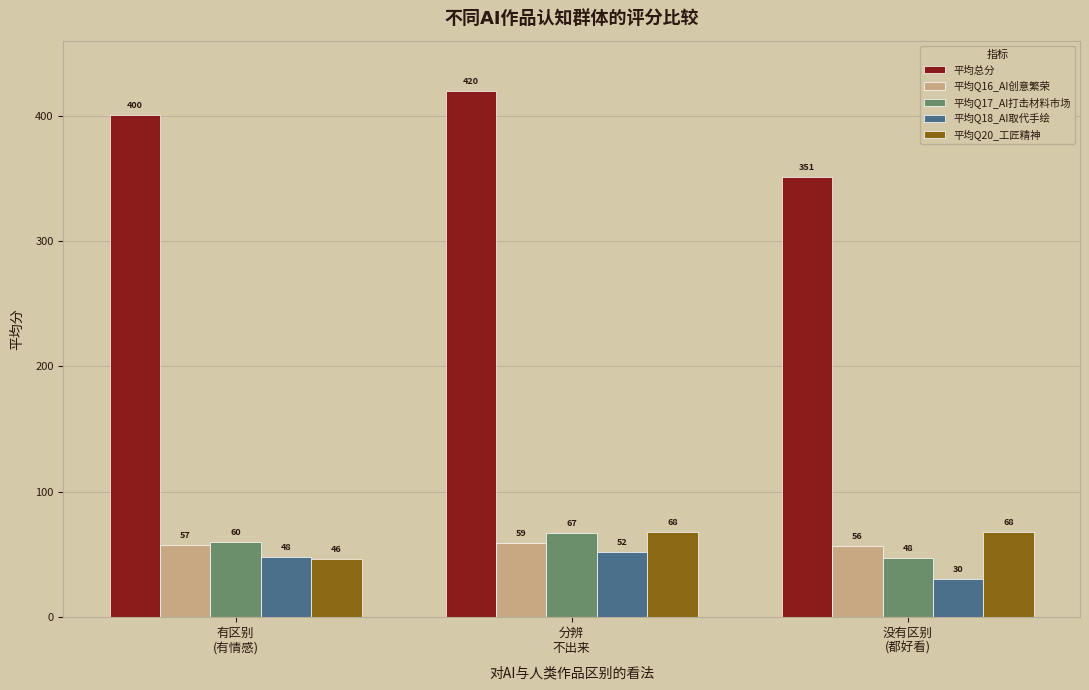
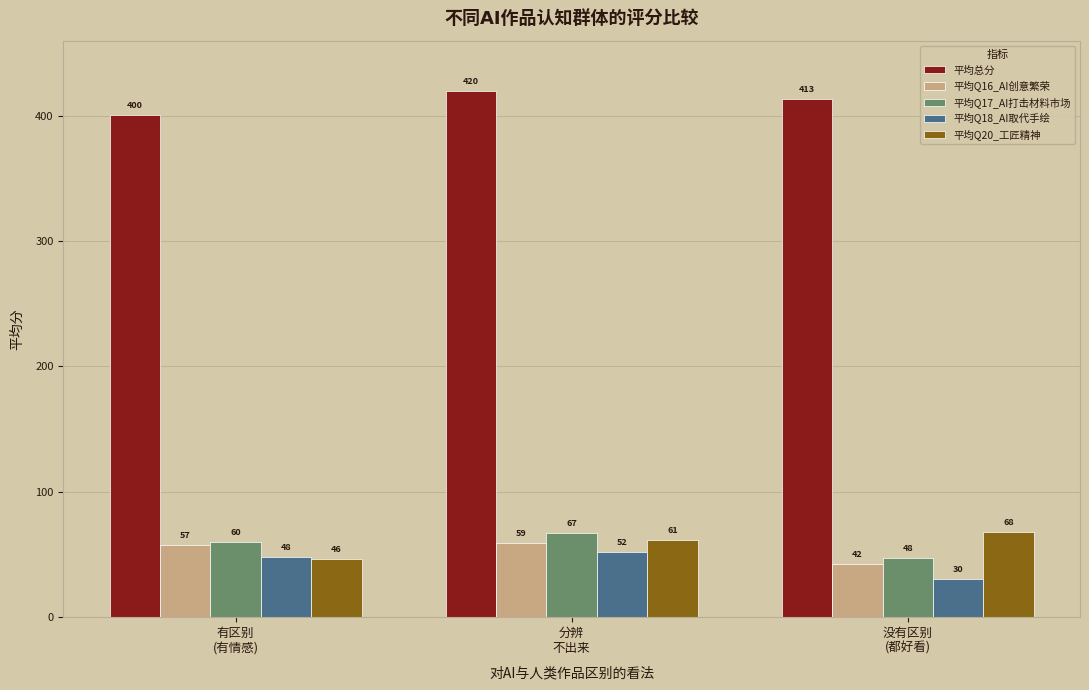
  {
    "平均总分": {
      "有区别 (有情感)": 400,
      "分辨 不出来": 420,
-     "没有区别 (都好看)": 351
+     "没有区别 (都好看)": 413
    },
    "平均Q16_AI创意繁荣": {
      "有区别 (有情感)": 57,
      "分辨 不出来": 59,
-     "没有区别 (都好看)": 56
+     "没有区别 (都好看)": 42
    },
    "平均Q20_工匠精神": {
      "有区别 (有情感)": 46,
-     "分辨 不出来": 68,
+     "分辨 不出来": 61,
      "没有区别 (都好看)": 68
    }
  }
